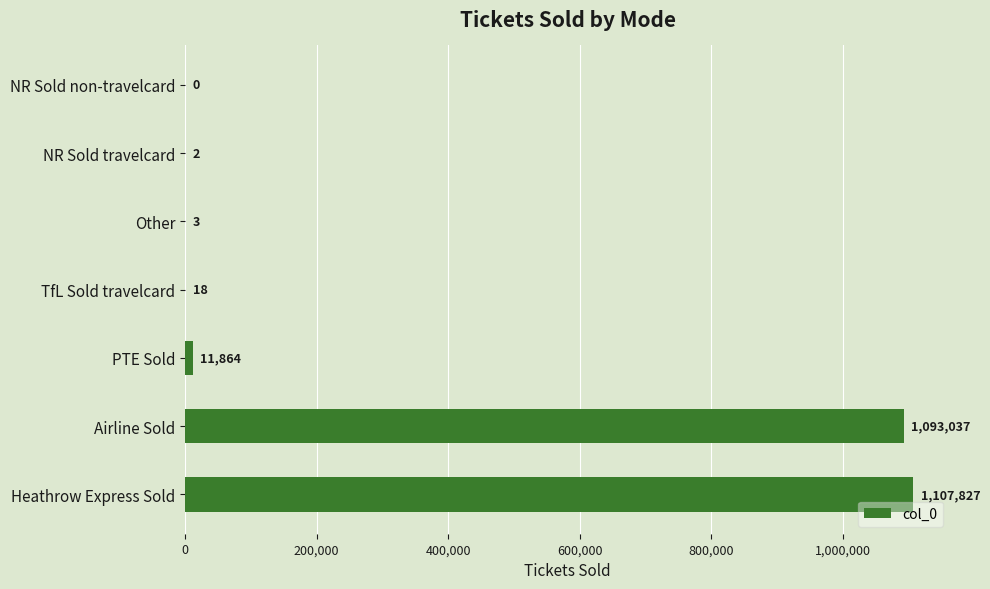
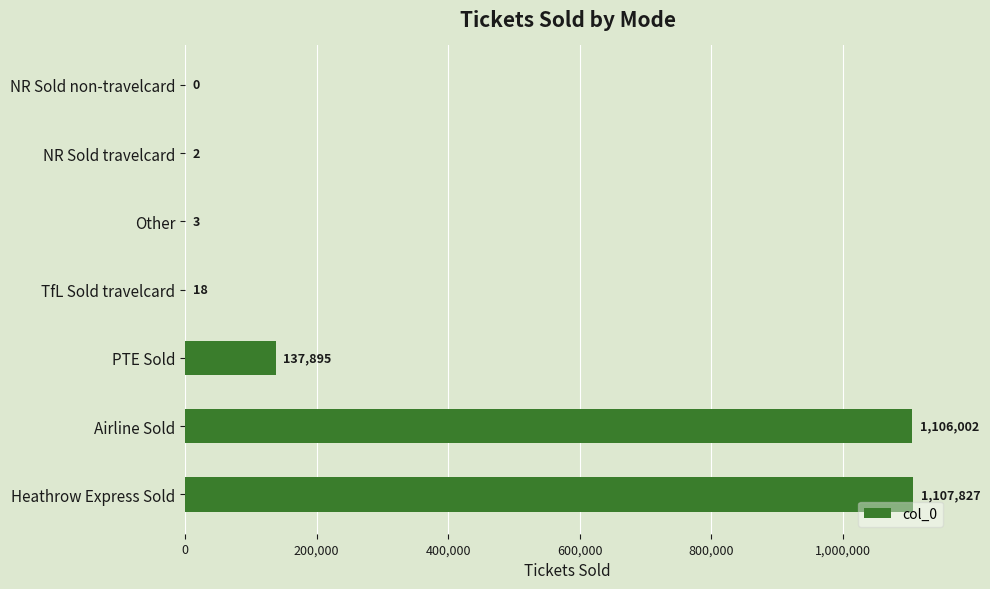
  {
    "NR Sold non-travelcard": "0",
    "NR Sold travelcard": "2",
    "Other": "3",
    "TfL Sold travelcard": "18",
-   "PTE Sold": "11,864",
-   "Airline Sold": "1,093,037",
+   "PTE Sold": "137,895",
+   "Airline Sold": "1,106,002",
    "Heathrow Express Sold": "1,107,827"
  }
